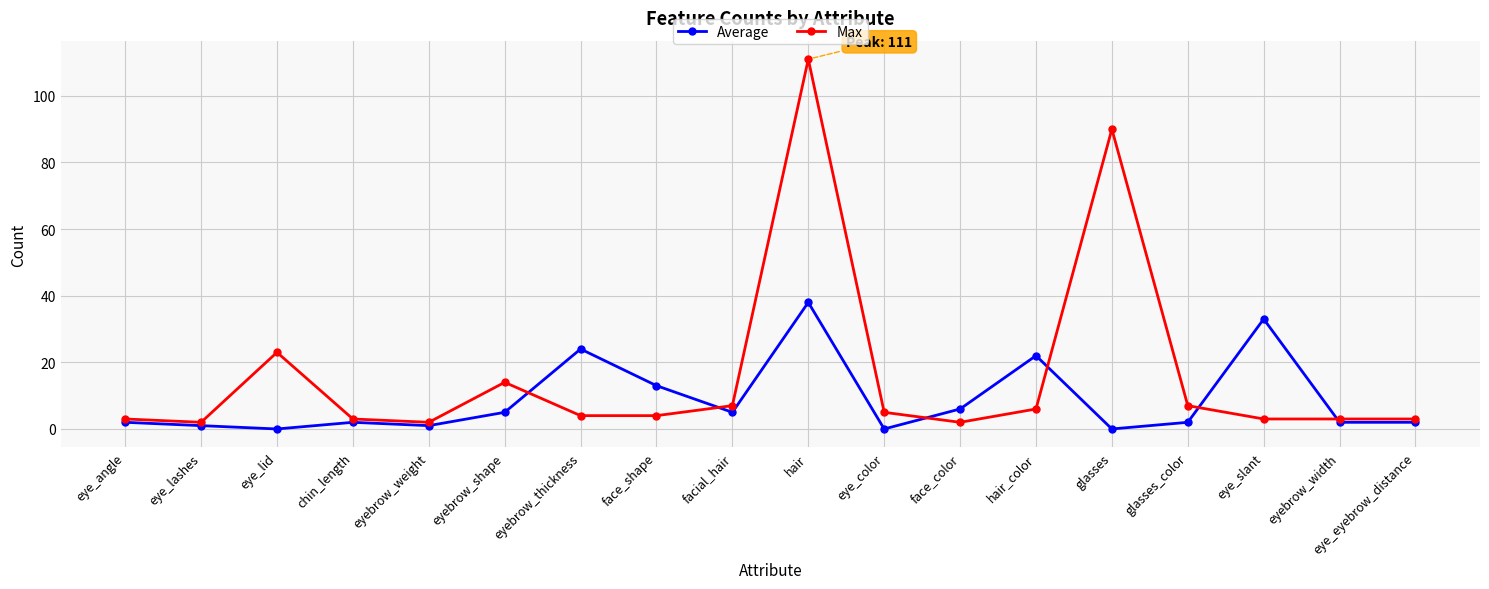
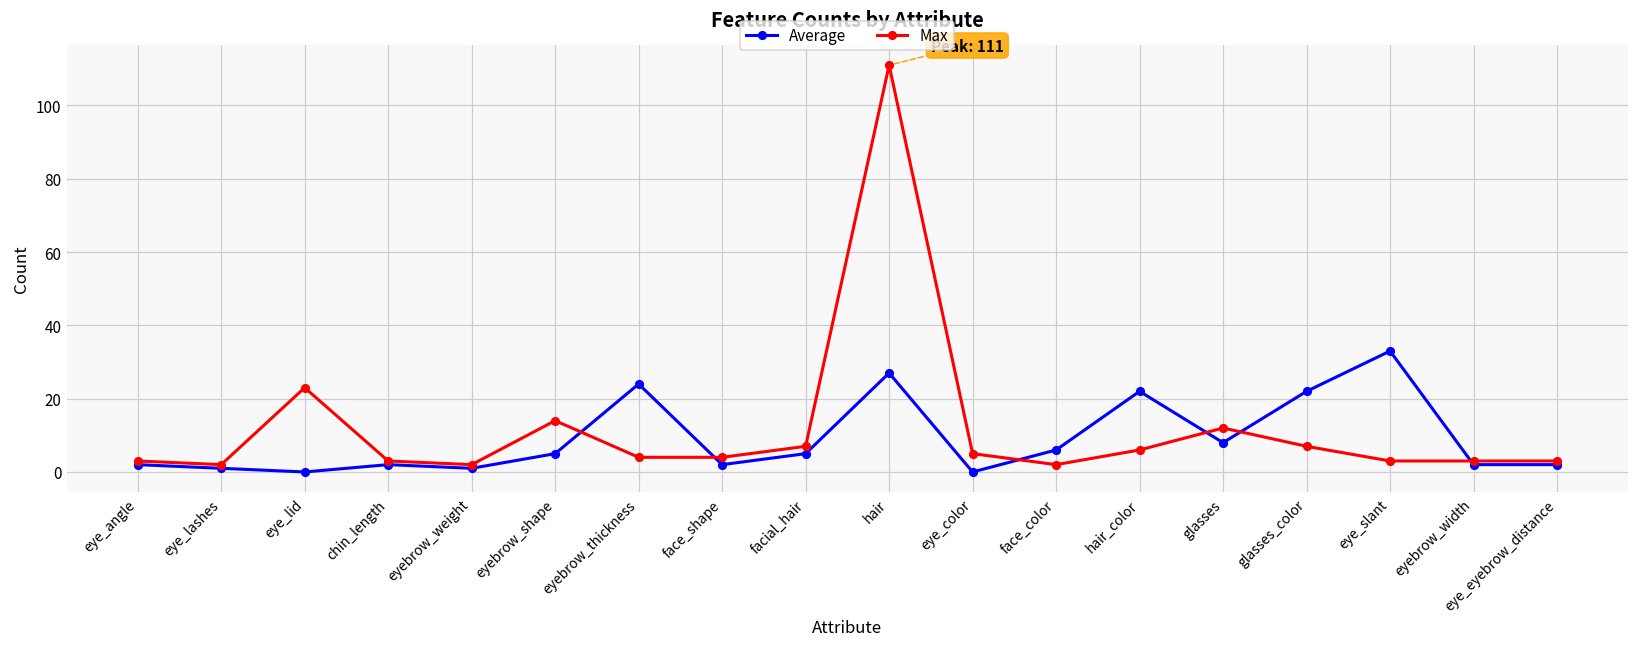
  {
    "Average": {
      "eye_angle": 2,
      "eye_lashes": 1,
      "eye_lid": 0,
      "chin_length": 2,
      "eyebrow_weight": 1,
      "eyebrow_shape": 5,
      "eyebrow_thickness": 24,
-     "face_shape": 13,
+     "face_shape": 2,
      "facial_hair": 5,
-     "hair": 38,
+     "hair": 27,
      "eye_color": 0,
      "face_color": 6,
      "hair_color": 22,
-     "glasses": 0,
-     "glasses_color": 2,
+     "glasses": 8,
+     "glasses_color": 22,
      "eye_slant": 33,
      "eyebrow_width": 2,
      "eye_eyebrow_distance": 2
    },
    "Max": {
      "eye_angle": 3,
      "eye_lashes": 2,
      "eye_lid": 23,
      "chin_length": 3,
      "eyebrow_weight": 2,
      "eyebrow_shape": 14,
      "eyebrow_thickness": 4,
      "face_shape": 4,
      "facial_hair": 7,
      "eye_color": 5,
      "face_color": 2,
      "hair_color": 6,
-     "glasses": 90,
+     "glasses": 12,
      "glasses_color": 7,
      "eye_slant": 3,
      "eyebrow_width": 3,
      "eye_eyebrow_distance": 3
    }
  }
